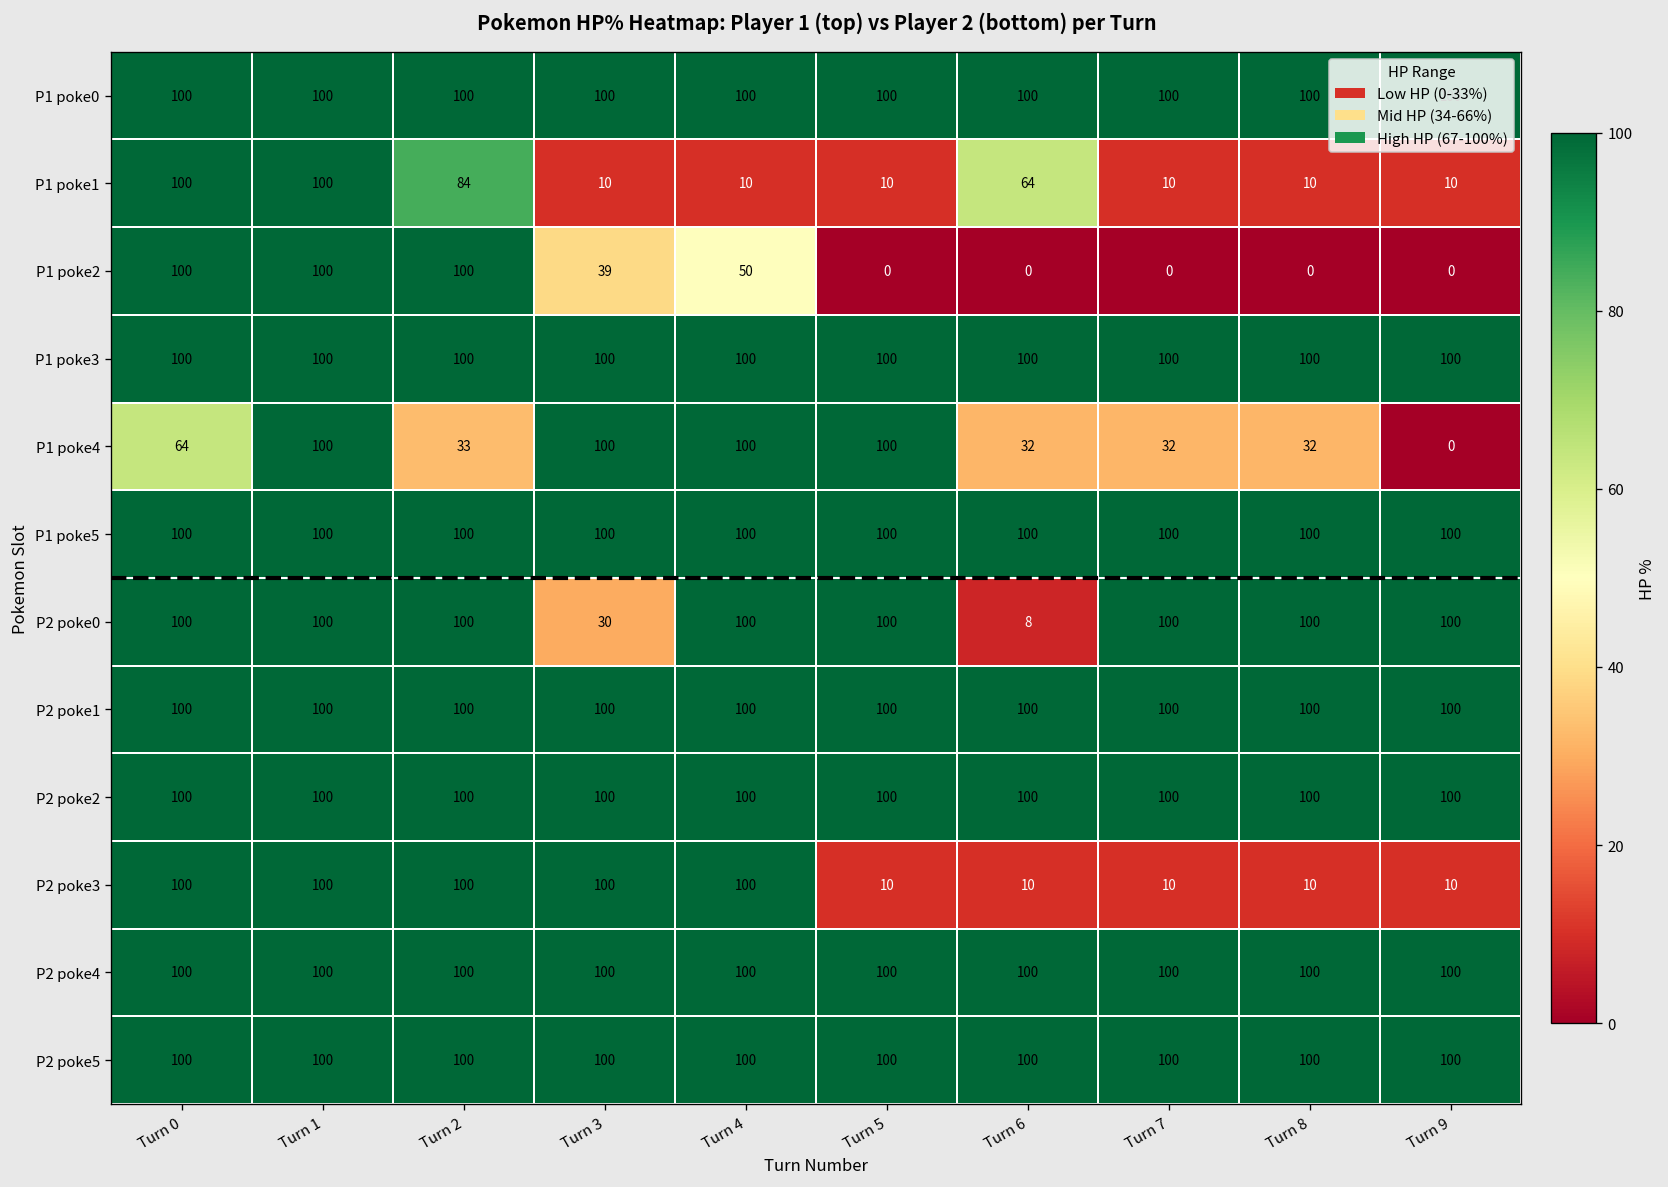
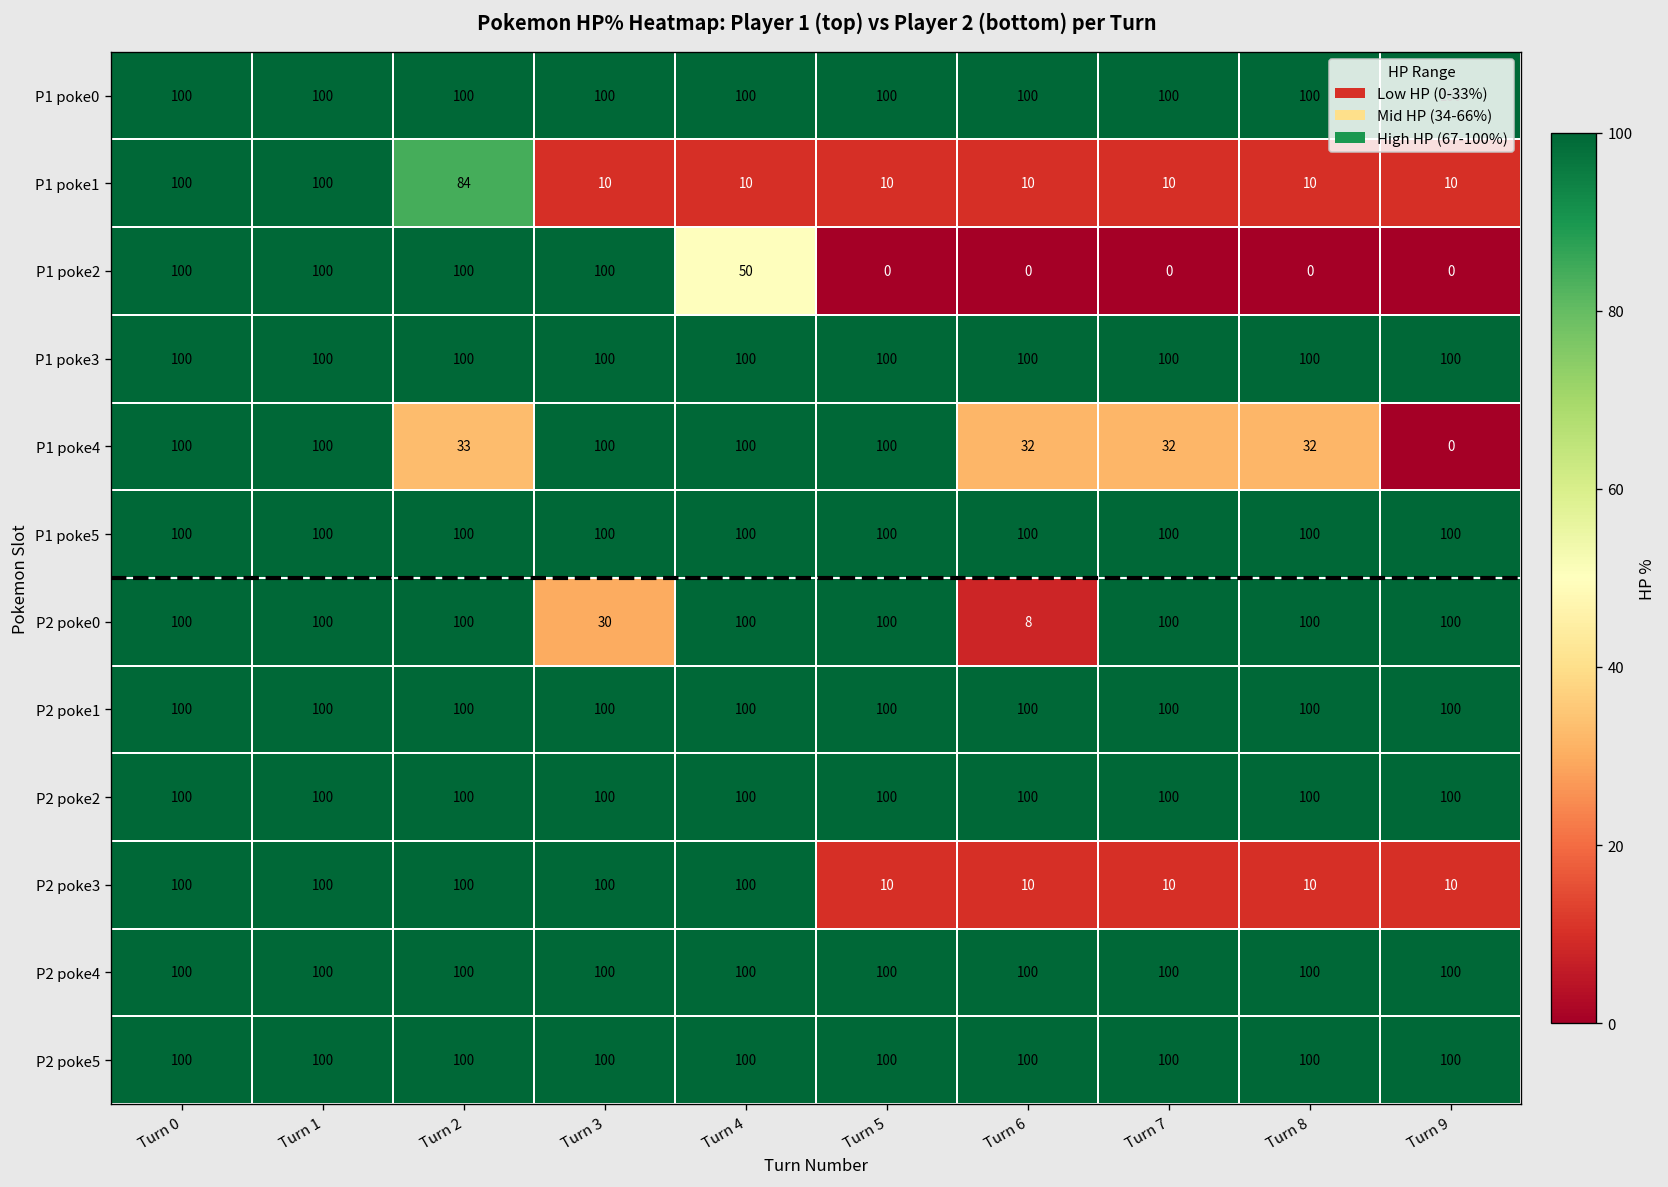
  {
    "P1 poke0": {
      "Turn 0": 100,
      "Turn 1": 100,
      "Turn 2": 100,
      "Turn 3": 100,
      "Turn 4": 100,
      "Turn 5": 100,
      "Turn 6": 100,
      "Turn 7": 100,
      "Turn 8": 100
    },
    "P1 poke1": {
      "Turn 0": 100,
      "Turn 1": 100,
      "Turn 2": 84,
      "Turn 3": 10,
      "Turn 4": 10,
      "Turn 5": 10,
-     "Turn 6": 64,
+     "Turn 6": 10,
      "Turn 7": 10,
      "Turn 8": 10,
      "Turn 9": 10
    },
    "P1 poke2": {
      "Turn 0": 100,
      "Turn 1": 100,
      "Turn 2": 100,
-     "Turn 3": 39,
+     "Turn 3": 100,
      "Turn 4": 50,
      "Turn 5": 0,
      "Turn 6": 0,
      "Turn 7": 0,
      "Turn 8": 0,
      "Turn 9": 0
    },
    "P1 poke3": {
      "Turn 0": 100,
      "Turn 1": 100,
      "Turn 2": 100,
      "Turn 3": 100,
      "Turn 4": 100,
      "Turn 5": 100,
      "Turn 6": 100,
      "Turn 7": 100,
      "Turn 8": 100,
      "Turn 9": 100
    },
    "P1 poke4": {
-     "Turn 0": 64,
+     "Turn 0": 100,
      "Turn 1": 100,
      "Turn 2": 33,
      "Turn 3": 100,
      "Turn 4": 100,
      "Turn 5": 100,
      "Turn 6": 32,
      "Turn 7": 32,
      "Turn 8": 32,
      "Turn 9": 0
    },
    "P1 poke5": {
      "Turn 0": 100,
      "Turn 1": 100,
      "Turn 2": 100,
      "Turn 3": 100,
      "Turn 4": 100,
      "Turn 5": 100,
      "Turn 6": 100,
      "Turn 7": 100,
      "Turn 8": 100,
      "Turn 9": 100
    },
    "P2 poke0": {
      "Turn 0": 100,
      "Turn 1": 100,
      "Turn 2": 100,
      "Turn 3": 30,
      "Turn 4": 100,
      "Turn 5": 100,
      "Turn 6": 8,
      "Turn 7": 100,
      "Turn 8": 100,
      "Turn 9": 100
    },
    "P2 poke1": {
      "Turn 0": 100,
      "Turn 1": 100,
      "Turn 2": 100,
      "Turn 3": 100,
      "Turn 4": 100,
      "Turn 5": 100,
      "Turn 6": 100,
      "Turn 7": 100,
      "Turn 8": 100,
      "Turn 9": 100
    },
    "P2 poke2": {
      "Turn 0": 100,
      "Turn 1": 100,
      "Turn 2": 100,
      "Turn 3": 100,
      "Turn 4": 100,
      "Turn 5": 100,
      "Turn 6": 100,
      "Turn 7": 100,
      "Turn 8": 100,
      "Turn 9": 100
    },
    "P2 poke3": {
      "Turn 0": 100,
      "Turn 1": 100,
      "Turn 2": 100,
      "Turn 3": 100,
      "Turn 4": 100,
      "Turn 5": 10,
      "Turn 6": 10,
      "Turn 7": 10,
      "Turn 8": 10,
      "Turn 9": 10
    },
    "P2 poke4": {
      "Turn 0": 100,
      "Turn 1": 100,
      "Turn 2": 100,
      "Turn 3": 100,
      "Turn 4": 100,
      "Turn 5": 100,
      "Turn 6": 100,
      "Turn 7": 100,
      "Turn 8": 100,
      "Turn 9": 100
    },
    "P2 poke5": {
      "Turn 0": 100,
      "Turn 1": 100,
      "Turn 2": 100,
      "Turn 3": 100,
      "Turn 4": 100,
      "Turn 5": 100,
      "Turn 6": 100,
      "Turn 7": 100,
      "Turn 8": 100,
      "Turn 9": 100
    }
  }
